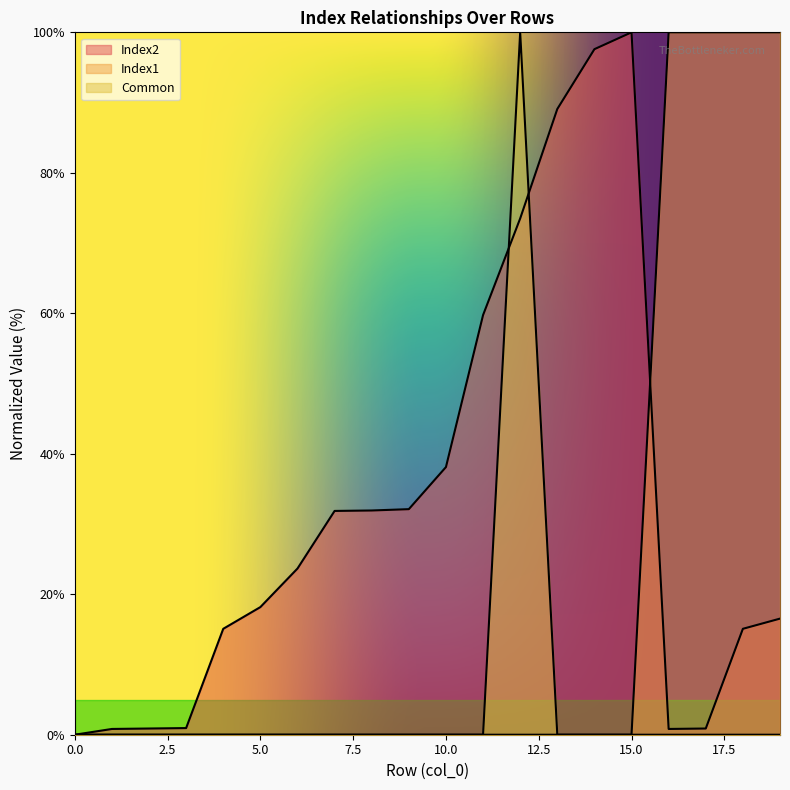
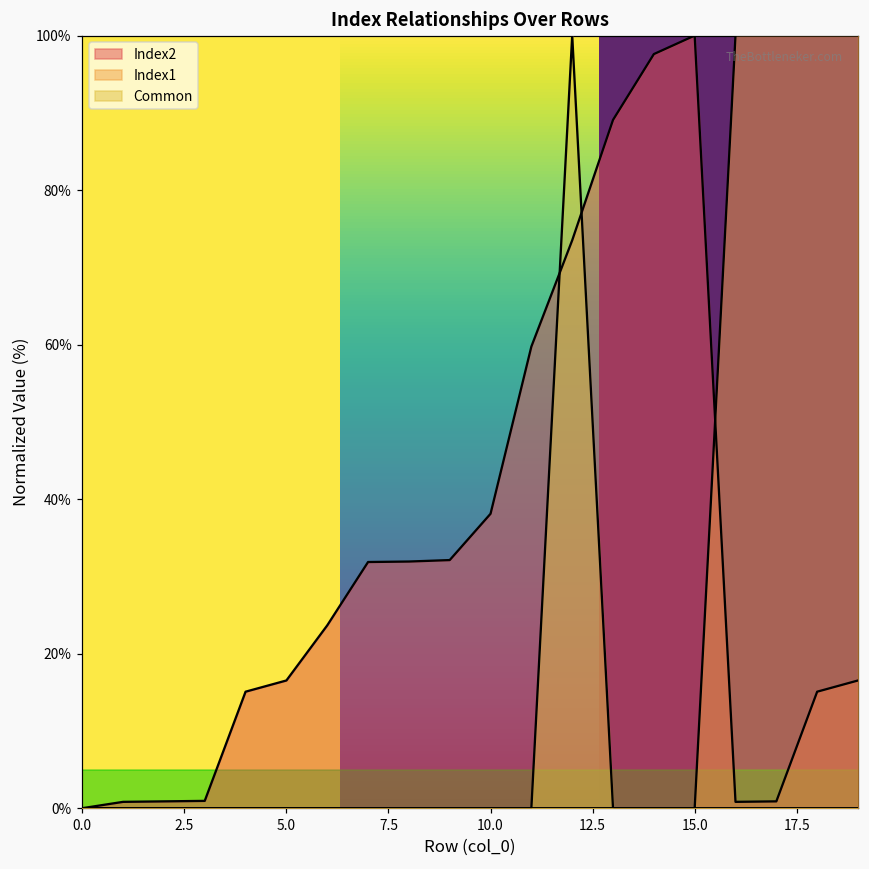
  {
    "Index2": {
-     "5.0": "18%",
+     "5.0": "17%",
      "10.0": "38%",
      "15.0": "100%"
    }
  }
